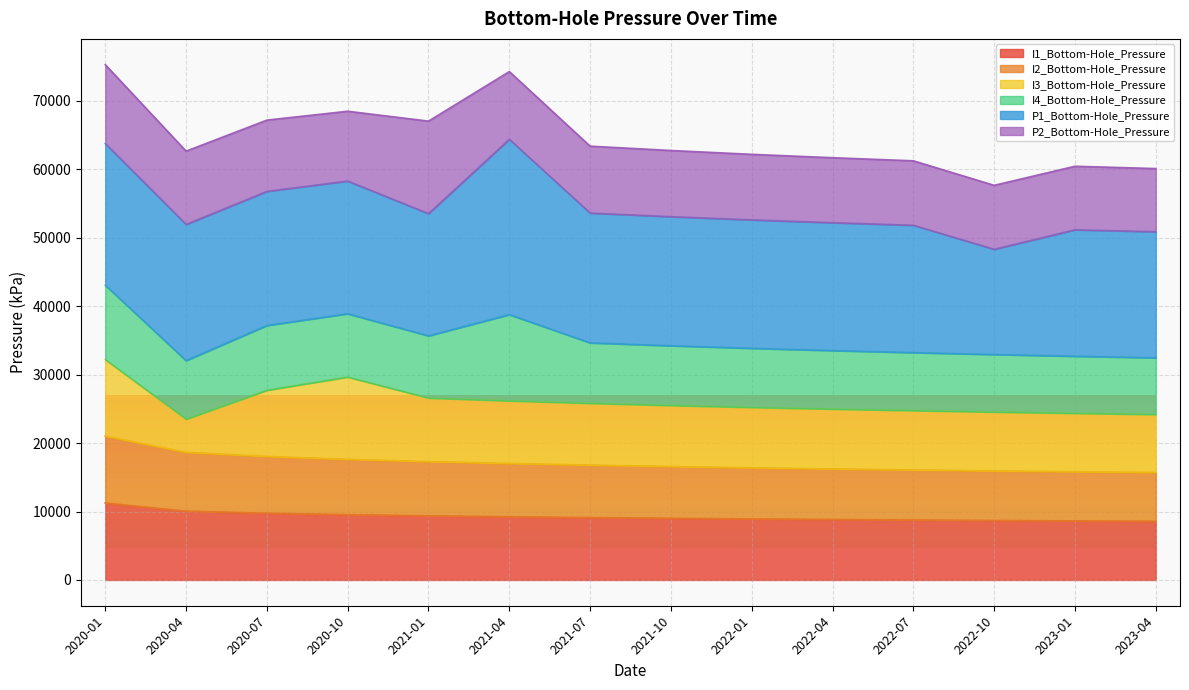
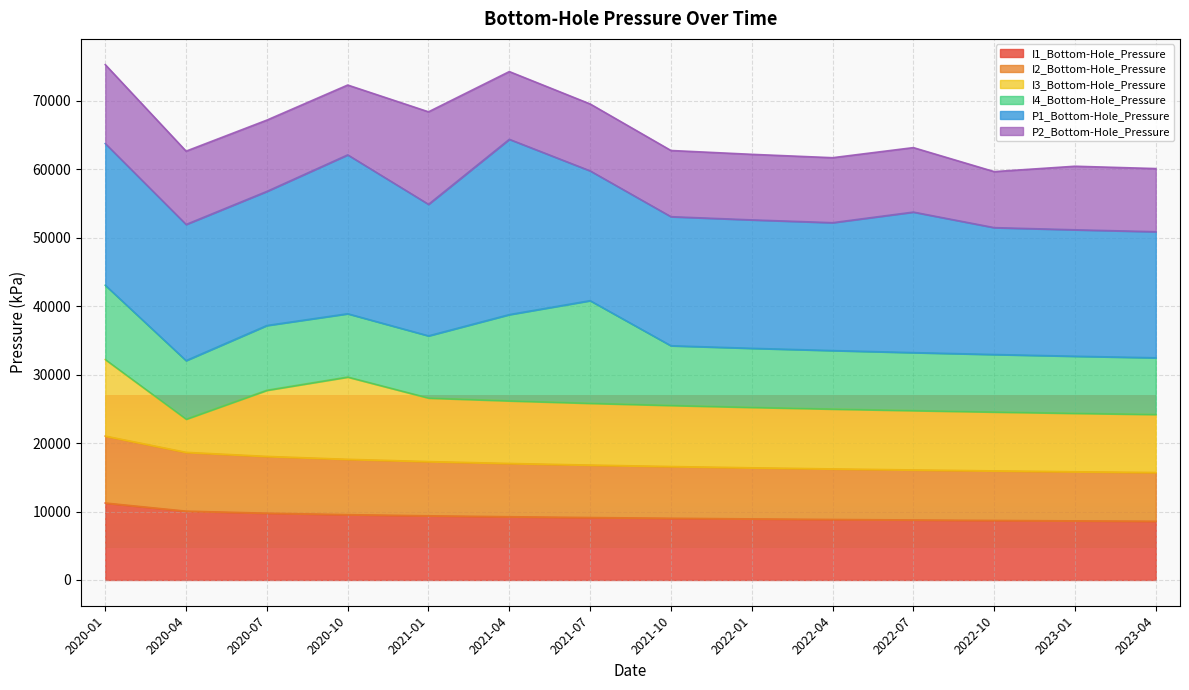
  {
    "I3_Bottom-Hole_Pressure": {
      "2020-01": 11000,
      "2020-04": 5000,
      "2020-07": 10000,
      "2020-10": 12000,
      "2021-01": 9000,
      "2021-04": 9000,
      "2021-07": 9000,
      "2021-10": 9000,
      "2022-01": 9000,
      "2022-04": 9000,
      "2022-07": 9000,
      "2022-10": 9000,
      "2023-01": 9000,
      "2023-04": 8000
    },
    "I4_Bottom-Hole_Pressure": {
      "2020-01": 11000,
      "2020-04": 9000,
      "2020-07": 9000,
      "2020-10": 9000,
      "2021-01": 9000,
      "2021-04": 13000,
-     "2021-07": 9000,
+     "2021-07": 15000,
      "2021-10": 9000,
      "2022-01": 9000,
      "2022-04": 9000,
      "2022-07": 8000,
      "2022-10": 8000,
      "2023-01": 8000,
      "2023-04": 8000
    },
    "P1_Bottom-Hole_Pressure": {
      "2020-01": 21000,
      "2020-04": 20000,
      "2020-07": 20000,
-     "2020-10": 19000,
-     "2021-01": 18000,
+     "2020-10": 23000,
+     "2021-01": 19000,
      "2021-04": 26000,
      "2021-07": 19000,
      "2021-10": 19000,
      "2022-01": 19000,
      "2022-04": 19000,
-     "2022-07": 19000,
-     "2022-10": 15000,
+     "2022-07": 21000,
+     "2022-10": 19000,
      "2023-01": 18000,
      "2023-04": 18000
    },
    "P2_Bottom-Hole_Pressure": {
      "2020-01": 12000,
      "2020-04": 11000,
      "2020-07": 10000,
      "2020-10": 10000,
      "2021-01": 14000,
      "2021-04": 10000,
      "2021-07": 10000,
      "2021-10": 10000,
      "2022-01": 10000,
      "2022-04": 9000,
      "2022-07": 9000,
-     "2022-10": 9000,
+     "2022-10": 8000,
      "2023-01": 9000,
      "2023-04": 9000
    }
  }
